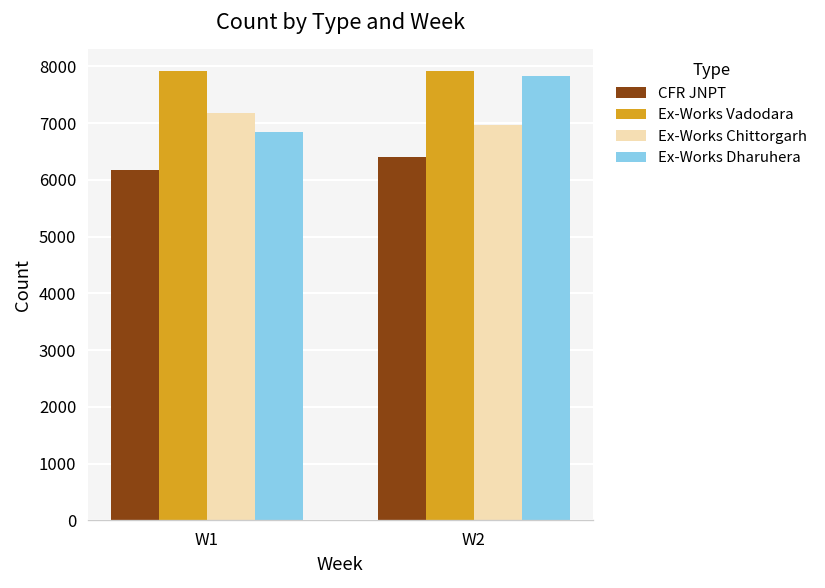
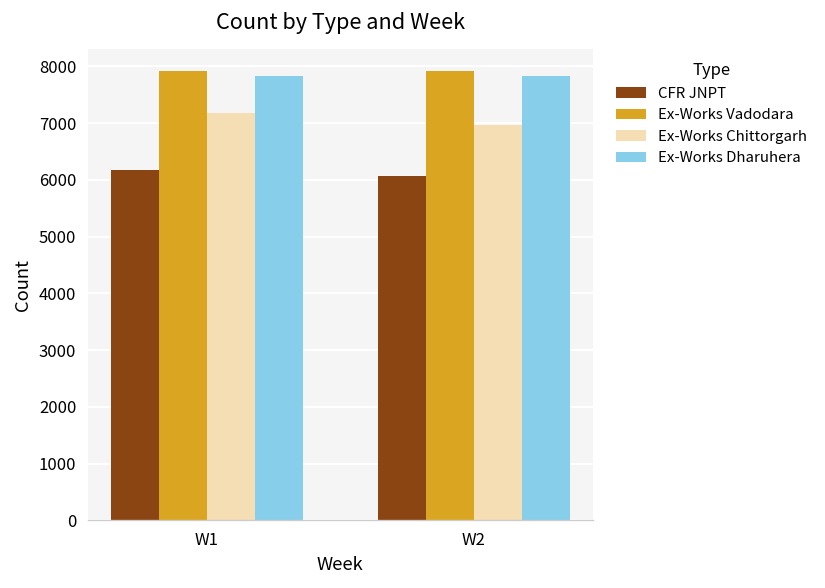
  {
    "CFR JNPT": {
      "W1": 6200,
-     "W2": 6400
+     "W2": 6100
    },
    "Ex-Works Vadodara": {
      "W1": 7900,
      "W2": 7900
    },
    "Ex-Works Chittorgarh": {
      "W1": 7200,
      "W2": 7000
    },
    "Ex-Works Dharuhera": {
-     "W1": 6900,
+     "W1": 7800,
      "W2": 7800
    }
  }
